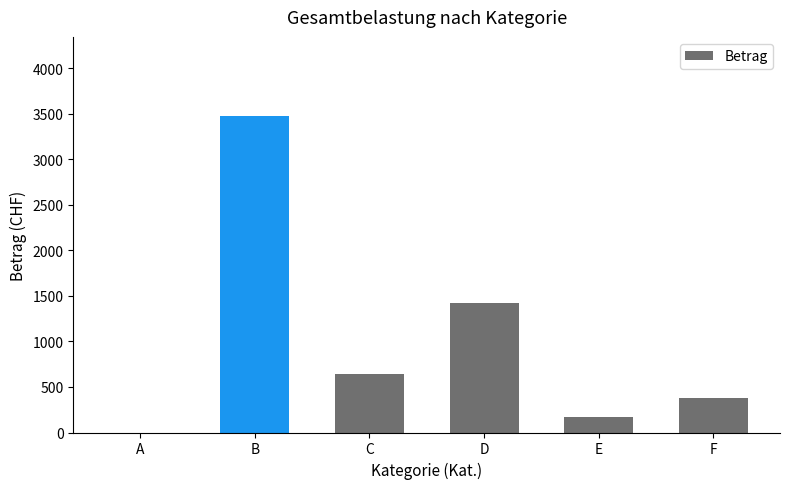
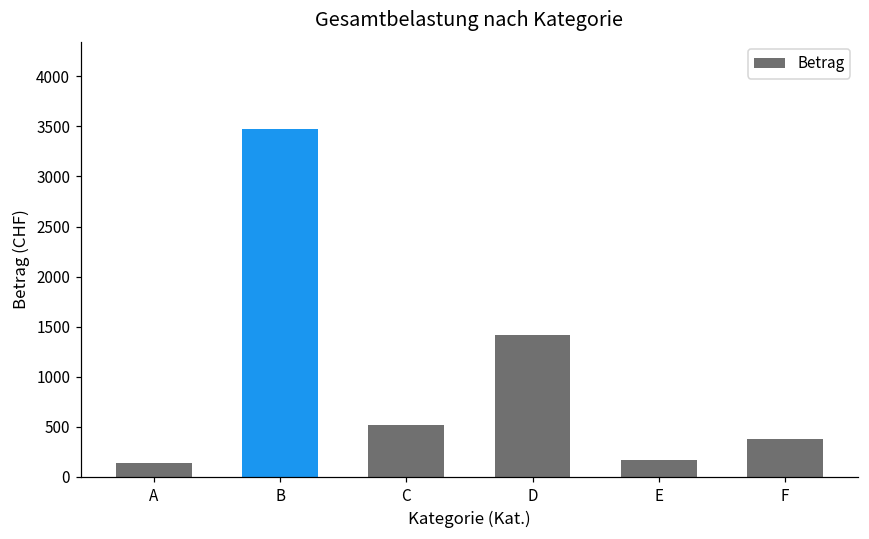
  {
-   "A": 0,
+   "A": 100,
    "B": 3500,
-   "C": 600,
+   "C": 500,
    "D": 1400,
    "E": 200,
    "F": 400
  }
